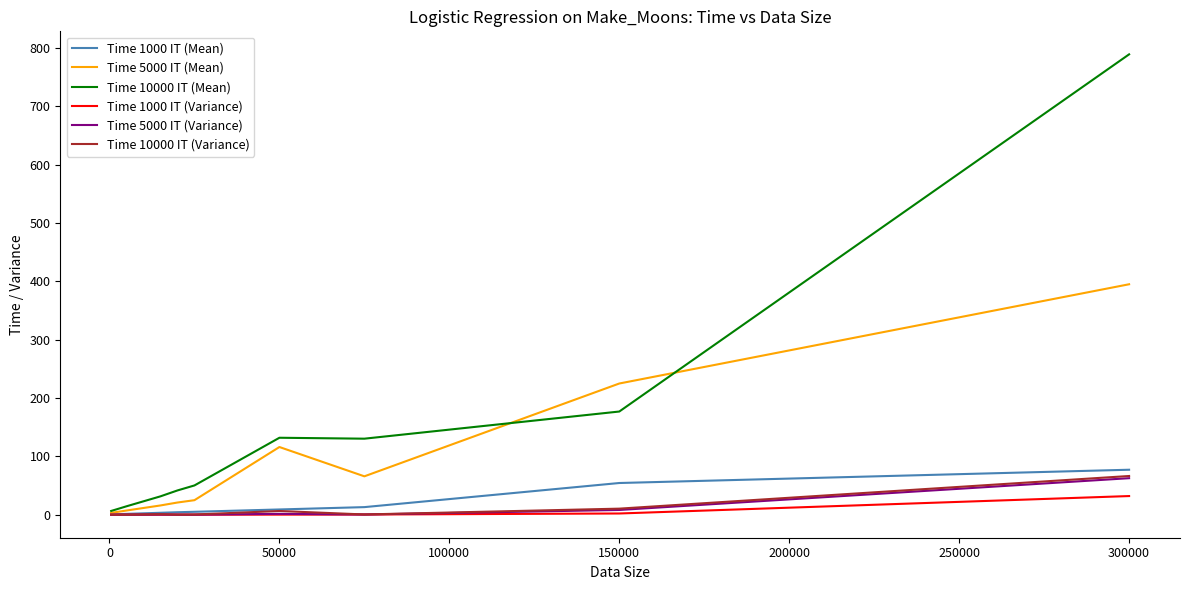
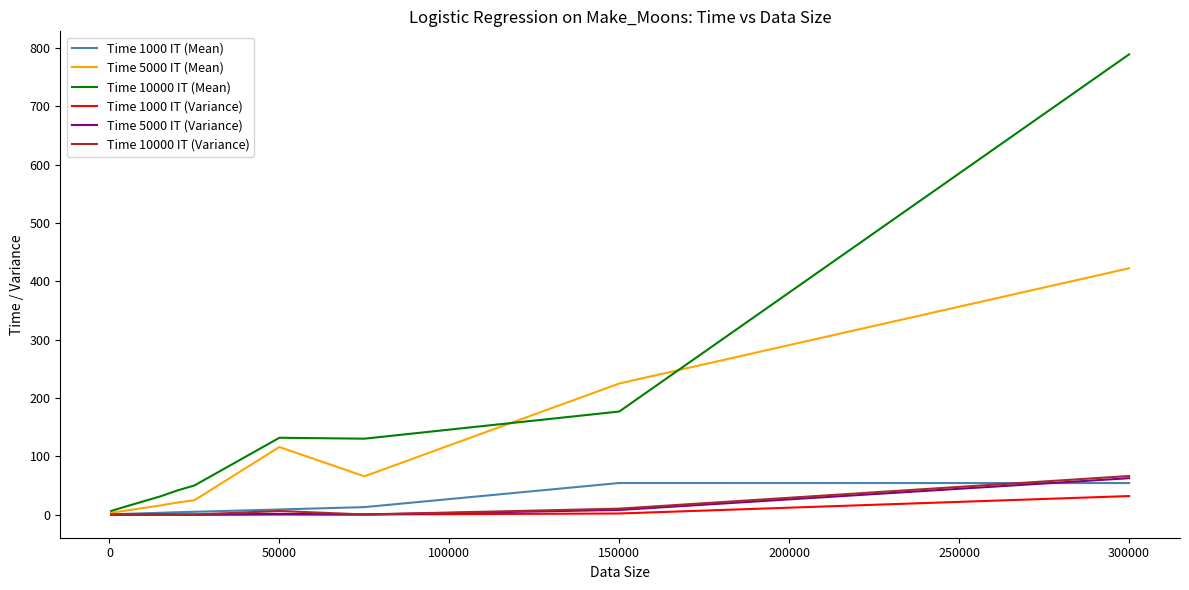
  {
    "Time 1000 IT (Mean)": {
      "150000": 50,
-     "300000": 80
+     "300000": 50
    },
    "Time 5000 IT (Mean)": {
      "50000": 120,
      "150000": 220,
-     "300000": 400
+     "300000": 420
    },
    "Time 10000 IT (Mean)": {
      "50000": 130,
      "150000": 180,
      "300000": 790
    },
    "Time 1000 IT (Variance)": {
      "150000": 0,
      "300000": 30
    }
  }
